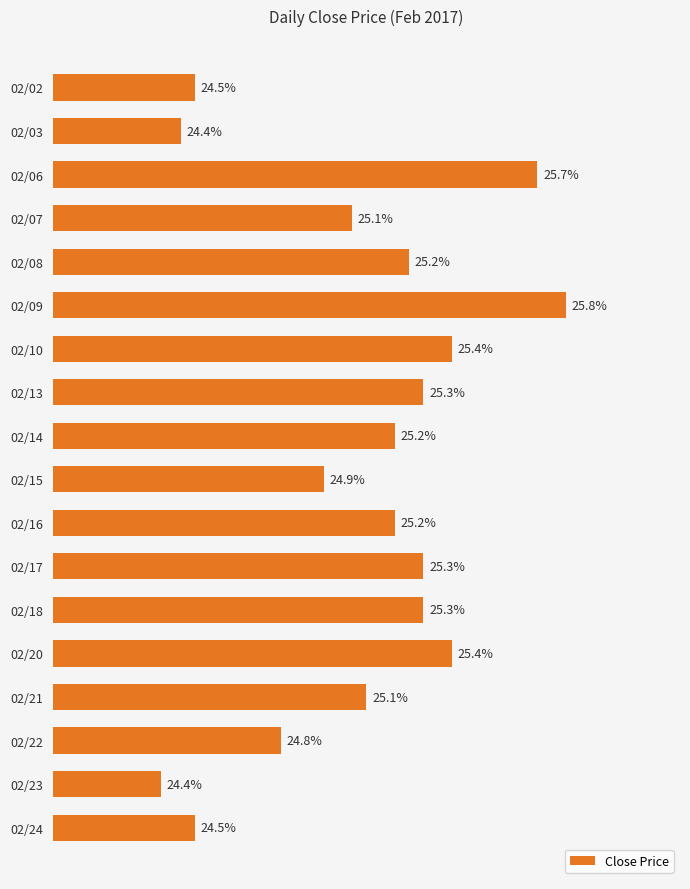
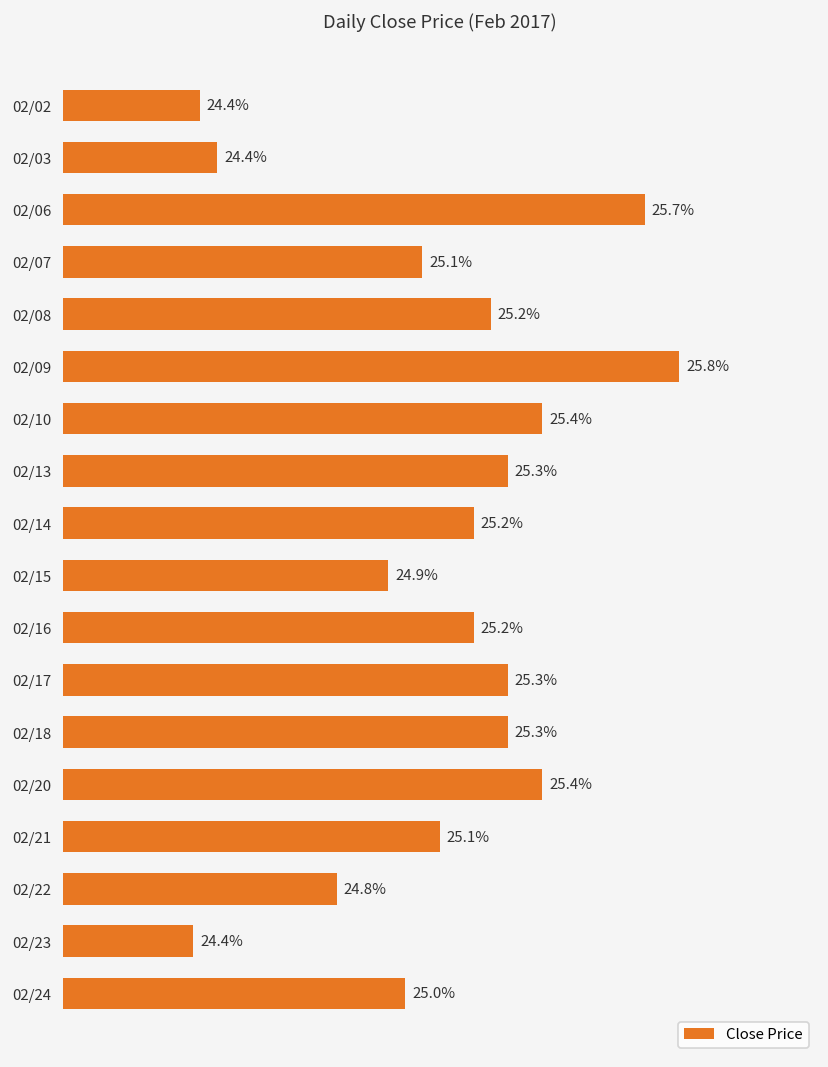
  {
-   "02/02": "24.5%",
+   "02/02": "24.4%",
    "02/03": "24.4%",
    "02/06": "25.7%",
    "02/07": "25.1%",
    "02/08": "25.2%",
    "02/09": "25.8%",
    "02/10": "25.4%",
    "02/13": "25.3%",
    "02/14": "25.2%",
    "02/15": "24.9%",
    "02/16": "25.2%",
    "02/17": "25.3%",
    "02/18": "25.3%",
    "02/20": "25.4%",
    "02/21": "25.1%",
    "02/22": "24.8%",
    "02/23": "24.4%",
-   "02/24": "24.5%"
+   "02/24": "25.0%"
  }
